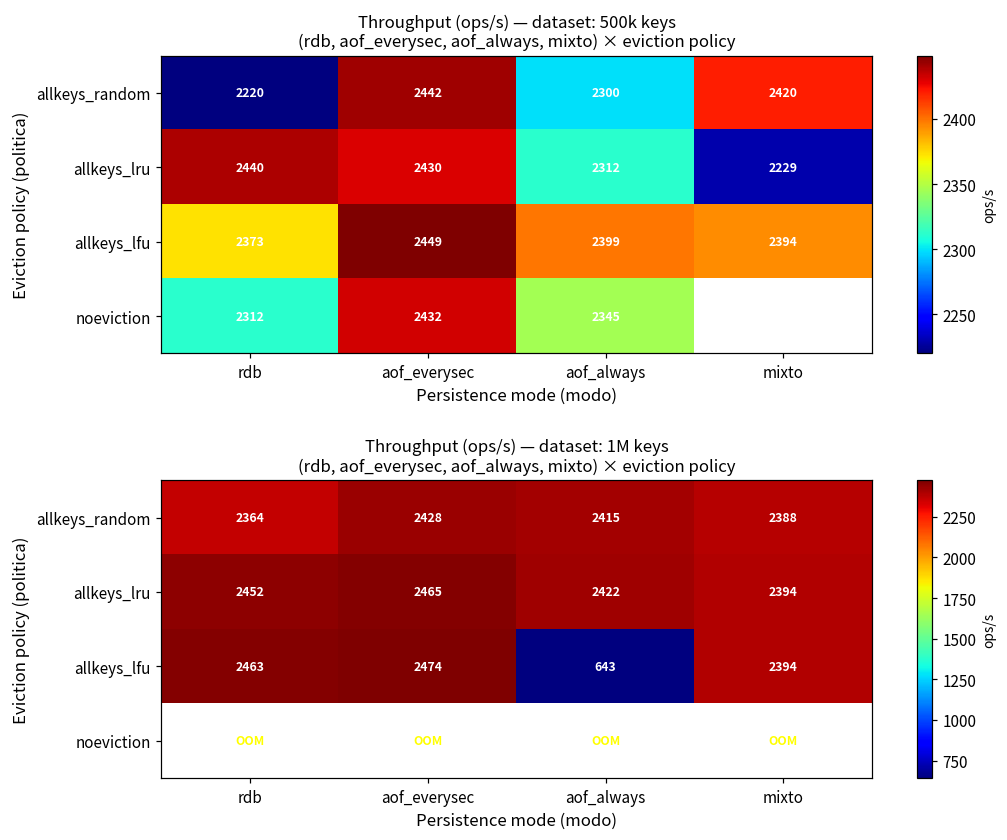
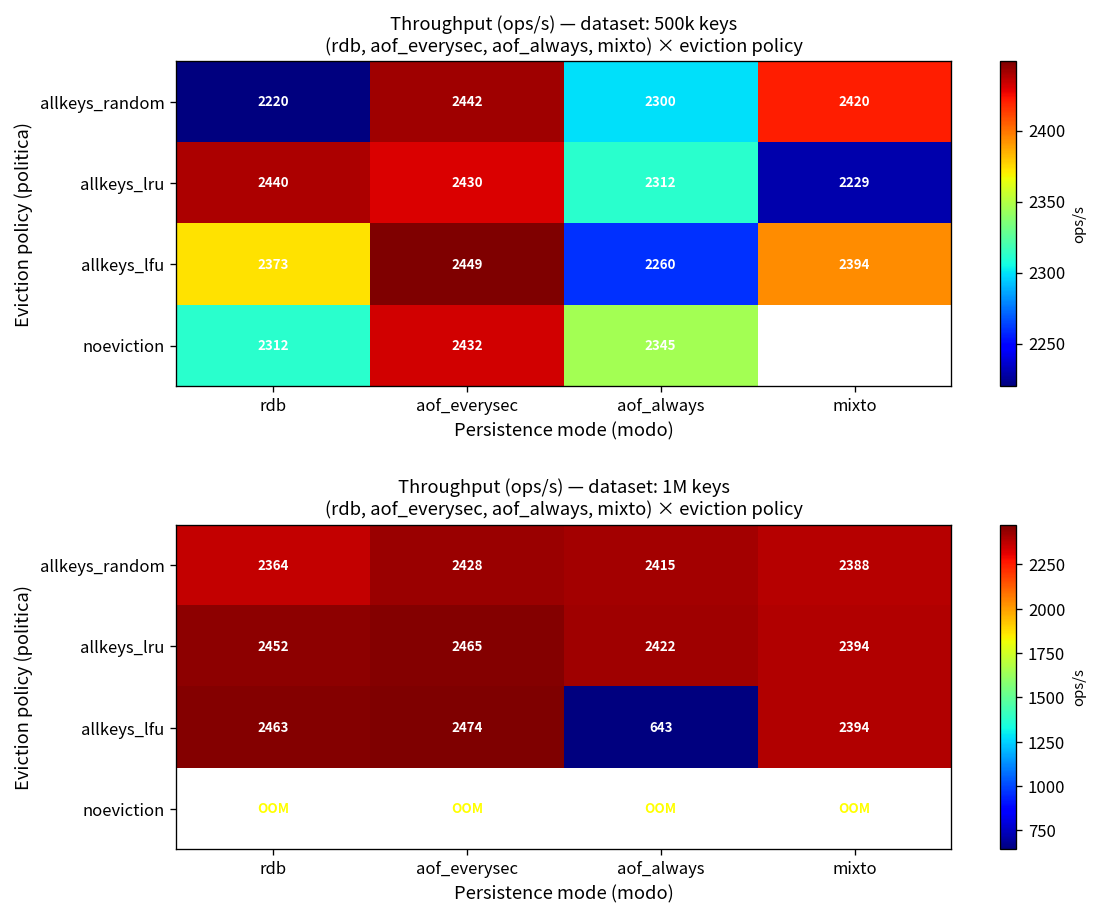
  {
    "Throughput (ops/s) — dataset: 500k keys (rdb, aof_everysec, aof_always, mixto) × eviction policy": {
      "allkeys_random": {
        "rdb": 2220,
        "aof_everysec": 2442,
        "aof_always": 2300,
        "mixto": 2420
      },
      "allkeys_lru": {
        "rdb": 2440,
        "aof_everysec": 2430,
        "aof_always": 2312,
        "mixto": 2229
      },
      "allkeys_lfu": {
        "rdb": 2373,
        "aof_everysec": 2449,
-       "aof_always": 2399,
+       "aof_always": 2260,
        "mixto": 2394
      },
      "noeviction": {
        "rdb": 2312,
        "aof_everysec": 2432,
        "aof_always": 2345
      }
    },
    "Throughput (ops/s) — dataset: 1M keys (rdb, aof_everysec, aof_always, mixto) × eviction policy": {
      "allkeys_random": {
        "rdb": 2364,
        "aof_everysec": 2428,
        "aof_always": 2415,
        "mixto": 2388
      },
      "allkeys_lru": {
        "rdb": 2452,
        "aof_everysec": 2465,
        "aof_always": 2422,
        "mixto": 2394
      },
      "allkeys_lfu": {
        "rdb": 2463,
        "aof_everysec": 2474,
        "aof_always": 643,
        "mixto": 2394
      }
    }
  }
